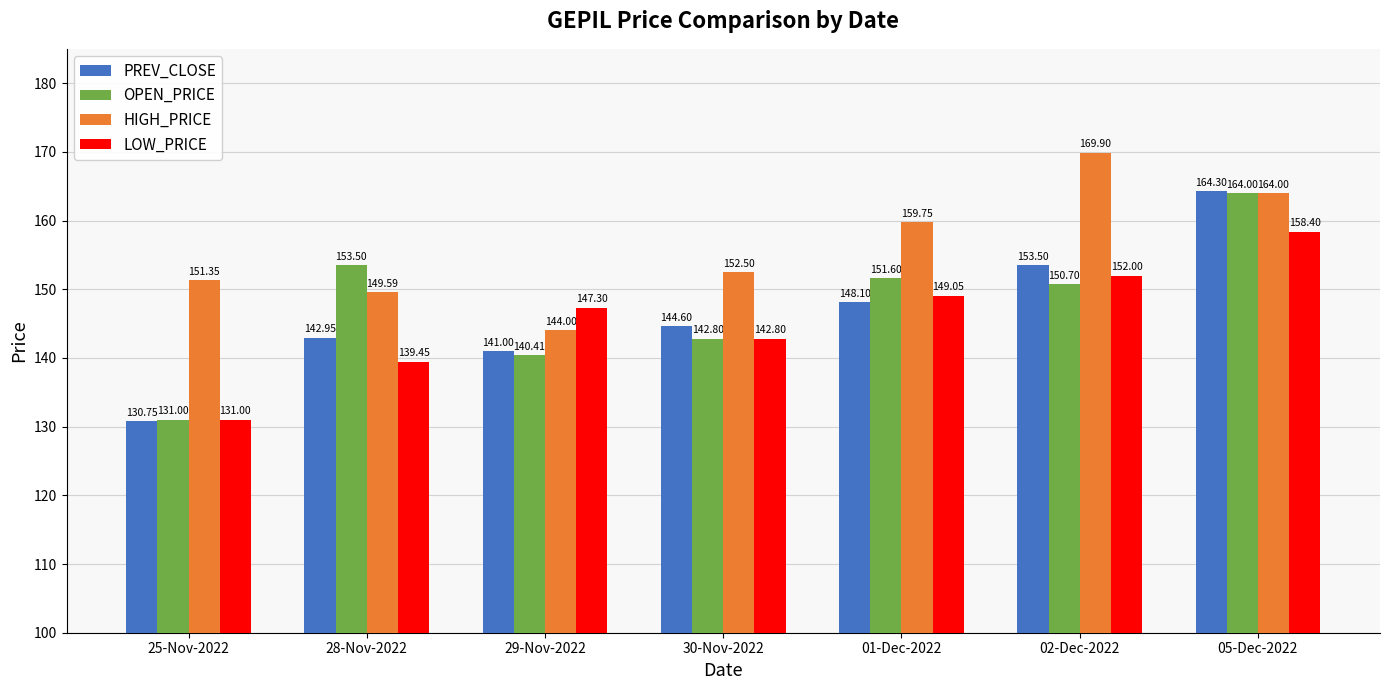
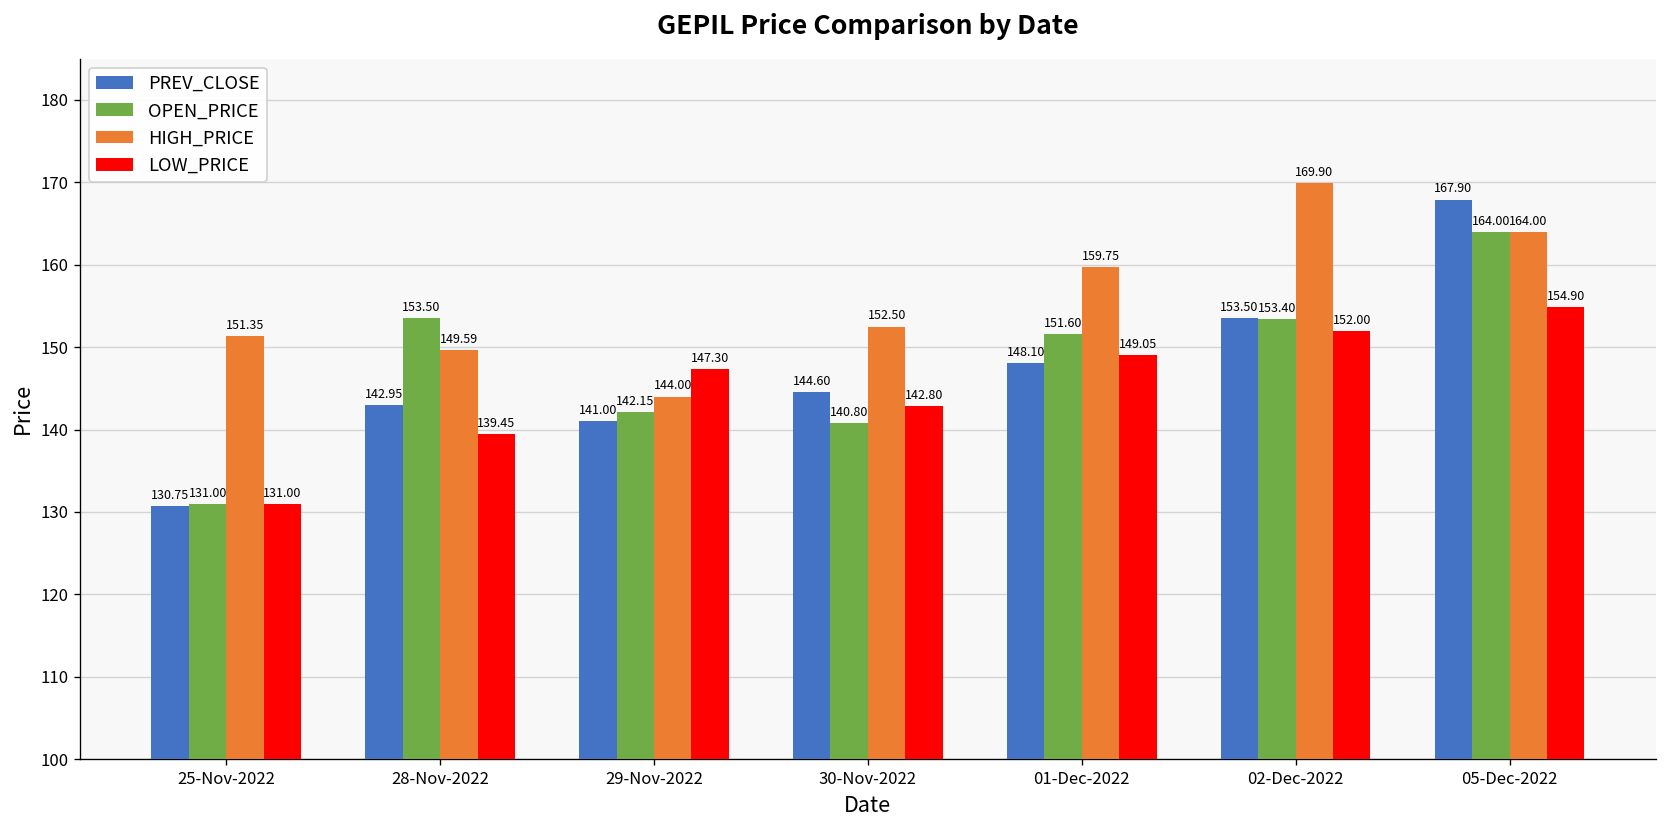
  {
    "PREV_CLOSE": {
      "25-Nov-2022": 130.75,
      "28-Nov-2022": 142.95,
      "29-Nov-2022": 141.00,
      "30-Nov-2022": 144.60,
      "01-Dec-2022": 148.10,
      "02-Dec-2022": 153.50,
-     "05-Dec-2022": 164.30
+     "05-Dec-2022": 167.90
    },
    "OPEN_PRICE": {
      "25-Nov-2022": 131.00,
      "28-Nov-2022": 153.50,
-     "29-Nov-2022": 140.41,
-     "30-Nov-2022": 142.80,
+     "29-Nov-2022": 142.15,
+     "30-Nov-2022": 140.80,
      "01-Dec-2022": 151.60,
-     "02-Dec-2022": 150.70,
+     "02-Dec-2022": 153.40,
      "05-Dec-2022": 164.00
    },
    "HIGH_PRICE": {
      "25-Nov-2022": 151.35,
      "28-Nov-2022": 149.59,
      "29-Nov-2022": 144.00,
      "30-Nov-2022": 152.50,
      "01-Dec-2022": 159.75,
      "02-Dec-2022": 169.90,
      "05-Dec-2022": 164.00
    },
    "LOW_PRICE": {
      "25-Nov-2022": 131.00,
      "28-Nov-2022": 139.45,
      "29-Nov-2022": 147.30,
      "30-Nov-2022": 142.80,
      "01-Dec-2022": 149.05,
      "02-Dec-2022": 152.00,
-     "05-Dec-2022": 158.40
+     "05-Dec-2022": 154.90
    }
  }
